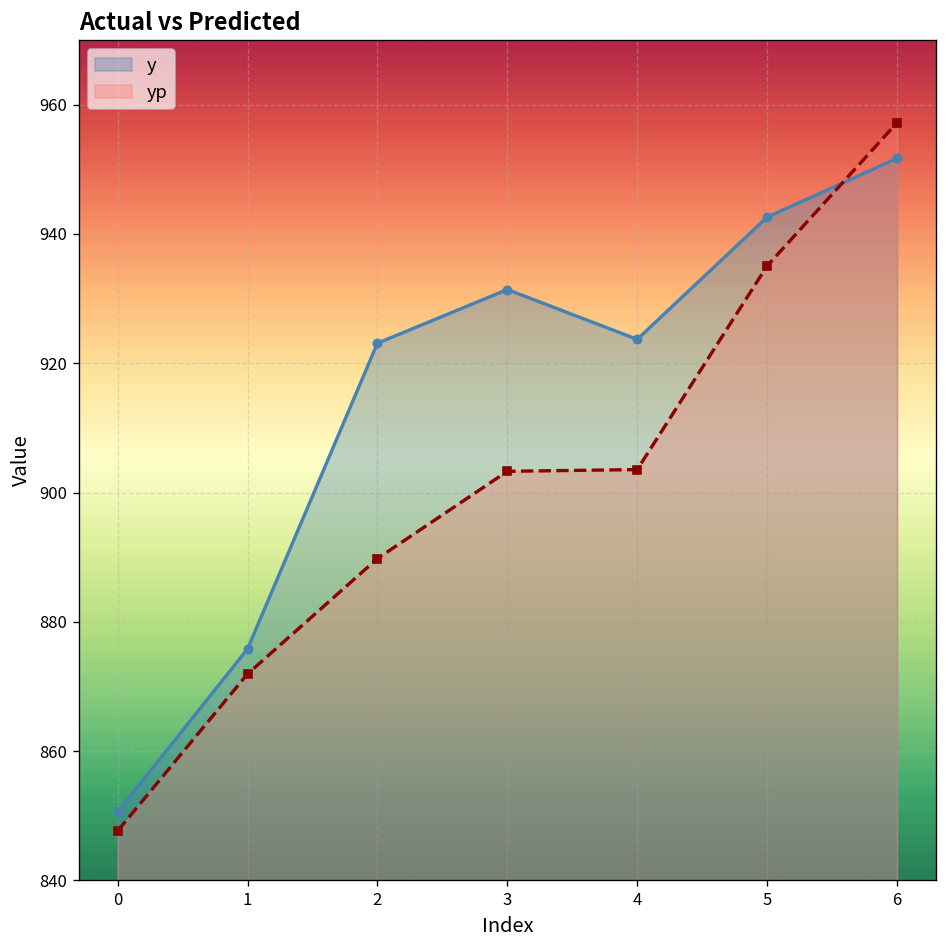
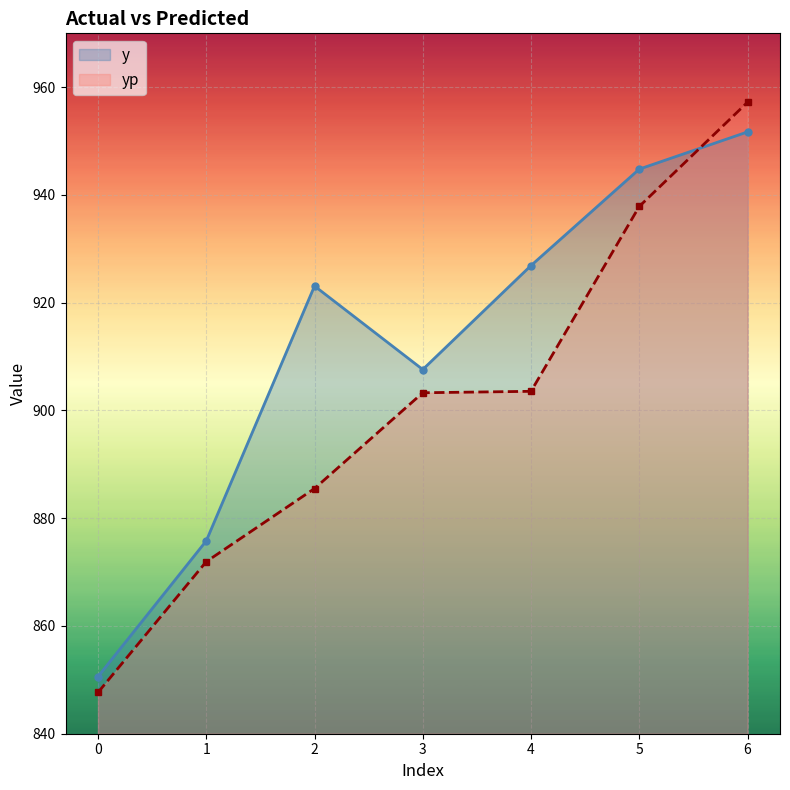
  {
    "y": {
      "0": 851,
      "1": 876,
      "2": 923,
-     "3": 931,
-     "4": 924,
-     "5": 943,
+     "3": 908,
+     "4": 927,
+     "5": 945,
      "6": 952
    },
    "yp": {
      "0": 848,
      "1": 872,
-     "2": 890,
+     "2": 886,
      "3": 903,
      "4": 904,
-     "5": 935,
+     "5": 938,
      "6": 957
    }
  }
